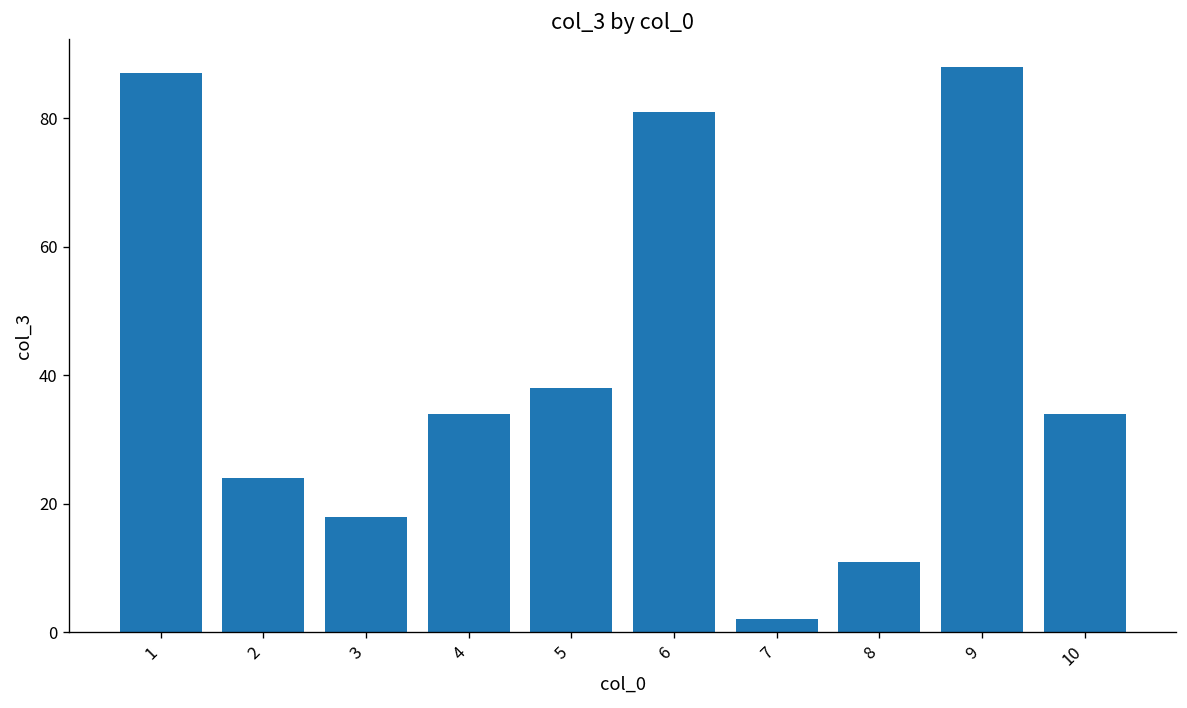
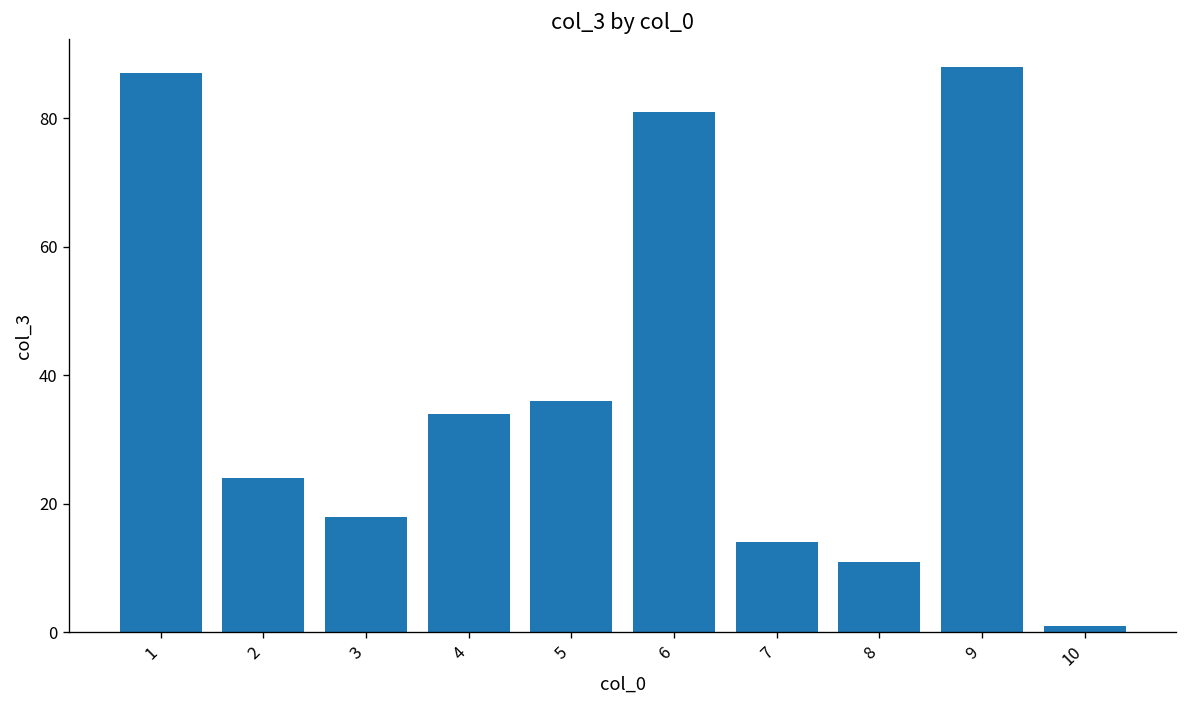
  {
    "1": 87,
    "2": 24,
    "3": 18,
    "4": 34,
-   "5": 38,
+   "5": 36,
    "6": 81,
-   "7": 2,
+   "7": 14,
    "8": 11,
    "9": 88,
-   "10": 34
+   "10": 1
  }
